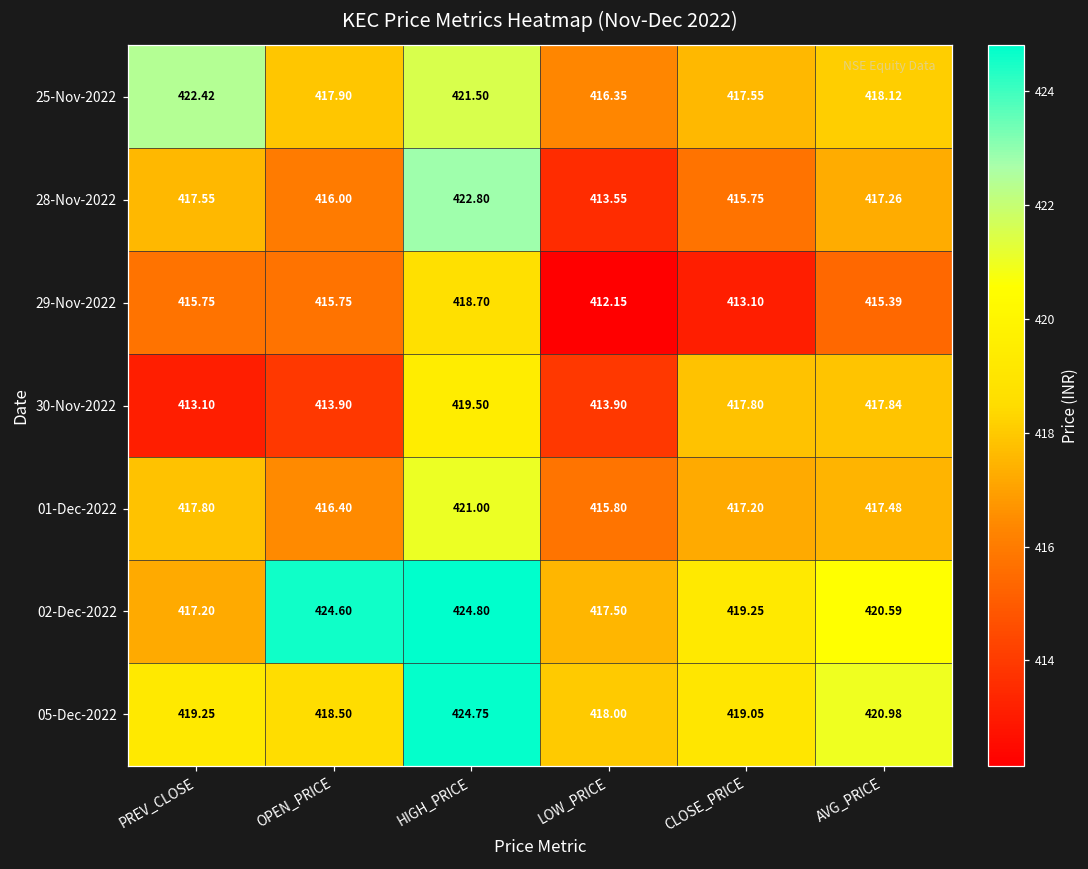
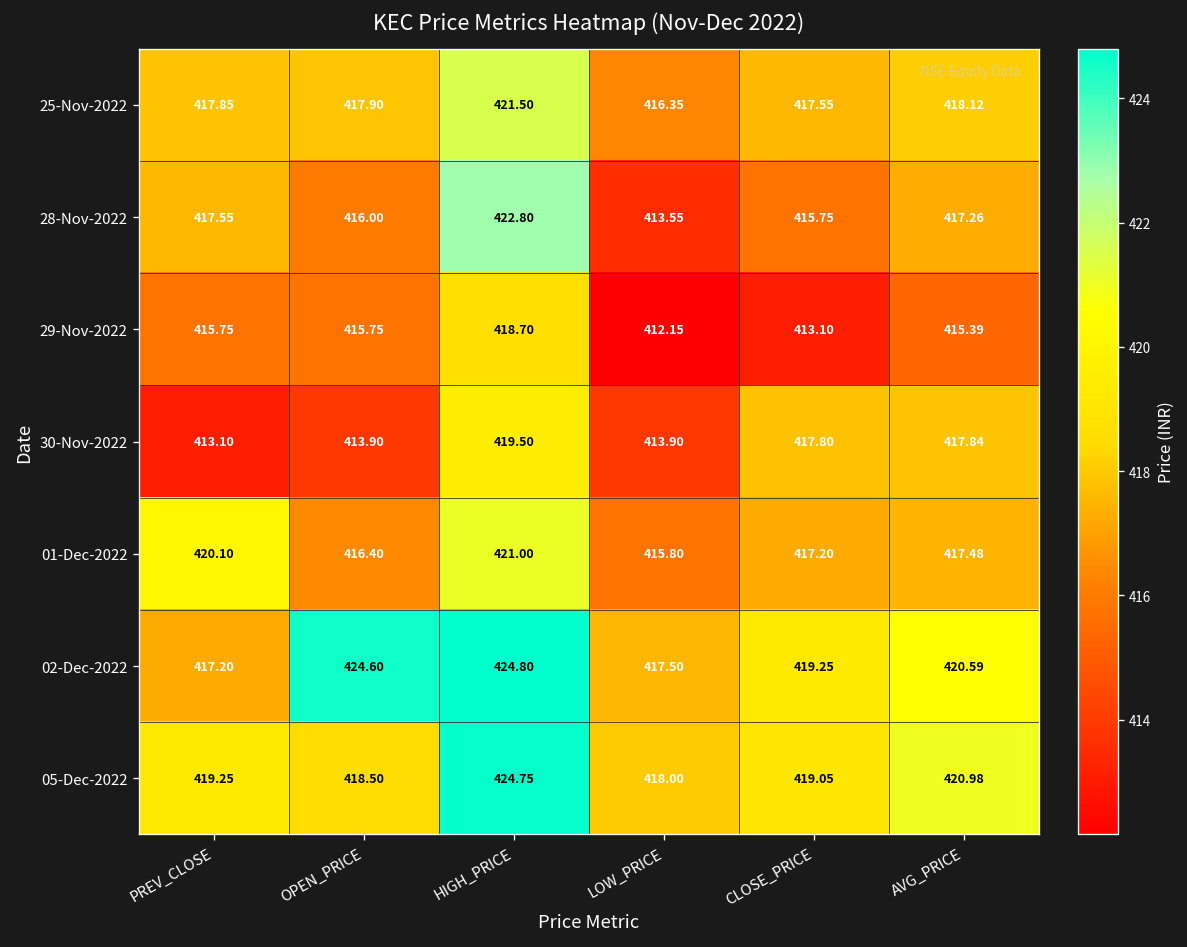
  {
    "25-Nov-2022": {
-     "PREV_CLOSE": 422.42,
+     "PREV_CLOSE": 417.85,
      "OPEN_PRICE": 417.90,
      "HIGH_PRICE": 421.50,
      "LOW_PRICE": 416.35,
      "CLOSE_PRICE": 417.55
    },
    "28-Nov-2022": {
      "PREV_CLOSE": 417.55,
      "OPEN_PRICE": 416.00,
      "HIGH_PRICE": 422.80,
      "LOW_PRICE": 413.55,
      "CLOSE_PRICE": 415.75,
      "AVG_PRICE": 417.26
    },
    "29-Nov-2022": {
      "PREV_CLOSE": 415.75,
      "OPEN_PRICE": 415.75,
      "HIGH_PRICE": 418.70,
      "LOW_PRICE": 412.15,
      "CLOSE_PRICE": 413.10,
      "AVG_PRICE": 415.39
    },
    "30-Nov-2022": {
      "PREV_CLOSE": 413.10,
      "OPEN_PRICE": 413.90,
      "HIGH_PRICE": 419.50,
      "LOW_PRICE": 413.90,
      "CLOSE_PRICE": 417.80,
      "AVG_PRICE": 417.84
    },
    "01-Dec-2022": {
-     "PREV_CLOSE": 417.80,
+     "PREV_CLOSE": 420.10,
      "OPEN_PRICE": 416.40,
      "HIGH_PRICE": 421.00,
      "LOW_PRICE": 415.80,
      "CLOSE_PRICE": 417.20,
      "AVG_PRICE": 417.48
    },
    "02-Dec-2022": {
      "PREV_CLOSE": 417.20,
      "OPEN_PRICE": 424.60,
      "HIGH_PRICE": 424.80,
      "LOW_PRICE": 417.50,
      "CLOSE_PRICE": 419.25,
      "AVG_PRICE": 420.59
    },
    "05-Dec-2022": {
      "PREV_CLOSE": 419.25,
      "OPEN_PRICE": 418.50,
      "HIGH_PRICE": 424.75,
      "LOW_PRICE": 418.00,
      "CLOSE_PRICE": 419.05,
      "AVG_PRICE": 420.98
    }
  }
